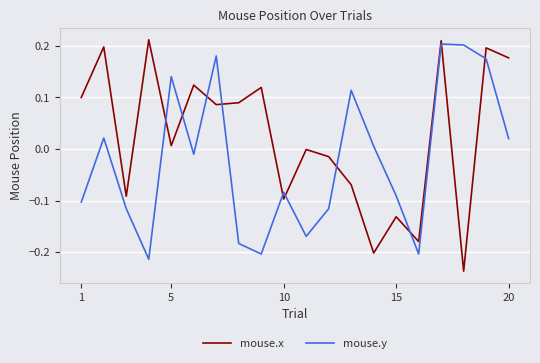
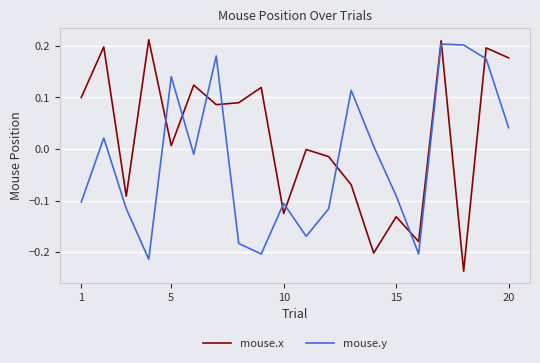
  {
    "mouse.x": {
      "1": 0.10,
      "5": 0.01,
-     "10": -0.10,
+     "10": -0.13,
      "15": -0.13,
      "20": 0.18
    },
    "mouse.y": {
      "1": -0.10,
      "5": 0.14,
-     "10": -0.08,
+     "10": -0.11,
      "15": -0.09,
-     "20": 0.02
+     "20": 0.04
    }
  }
